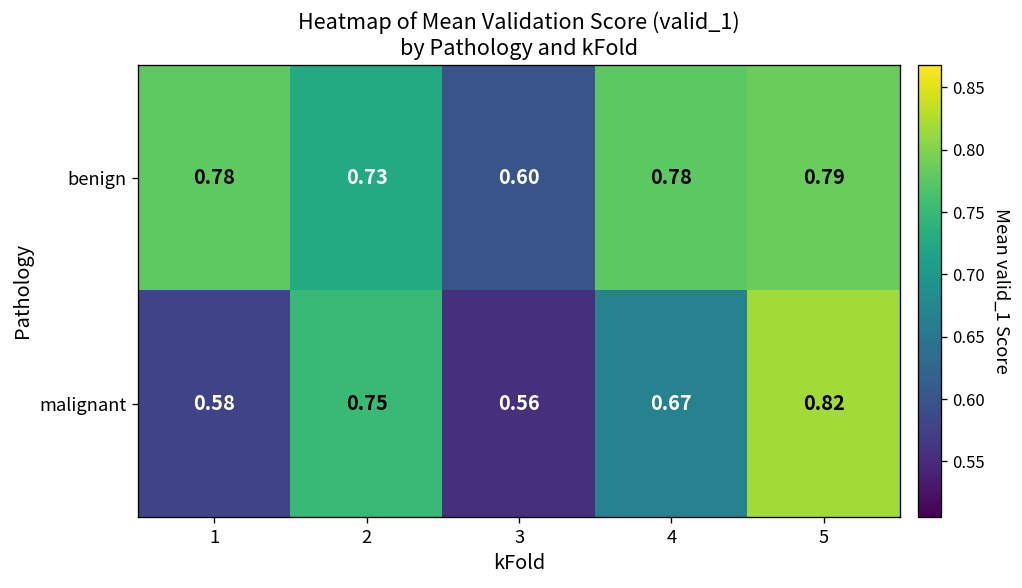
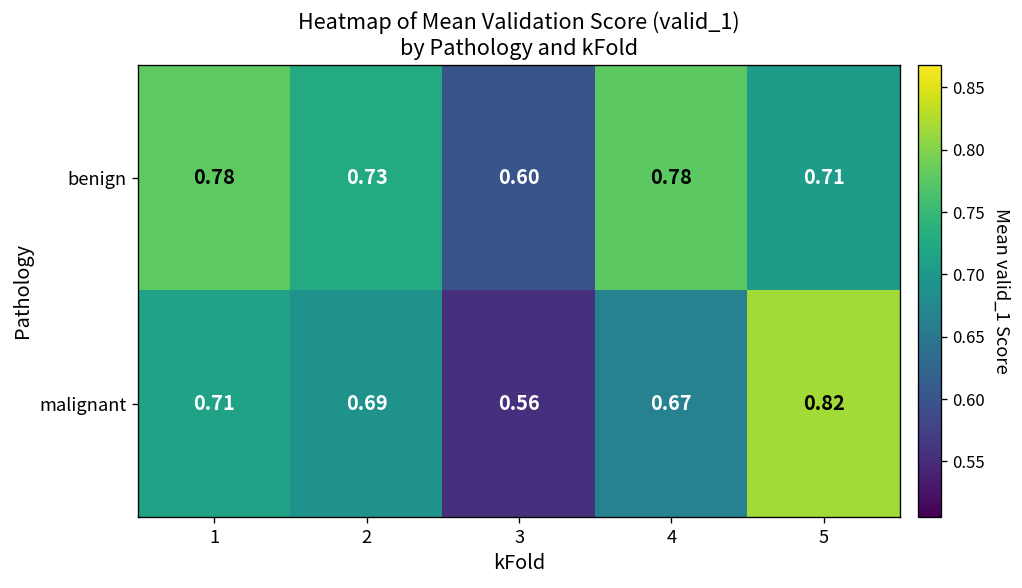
  {
    "benign": {
      "1": 0.78,
      "2": 0.73,
      "3": 0.60,
      "4": 0.78,
-     "5": 0.79
+     "5": 0.71
    },
    "malignant": {
-     "1": 0.58,
-     "2": 0.75,
+     "1": 0.71,
+     "2": 0.69,
      "3": 0.56,
      "4": 0.67,
      "5": 0.82
    }
  }
